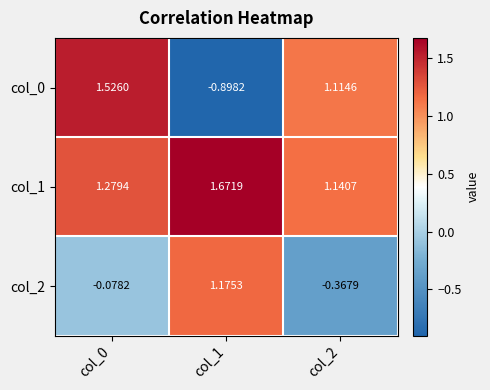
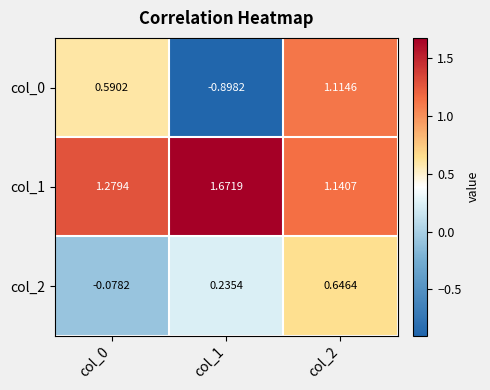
  {
    "col_0": {
-     "col_0": 1.5260,
+     "col_0": 0.5902,
      "col_1": -0.8982,
      "col_2": 1.1146
    },
    "col_1": {
      "col_0": 1.2794,
      "col_1": 1.6719,
      "col_2": 1.1407
    },
    "col_2": {
      "col_0": -0.0782,
-     "col_1": 1.1753,
-     "col_2": -0.3679
+     "col_1": 0.2354,
+     "col_2": 0.6464
    }
  }
